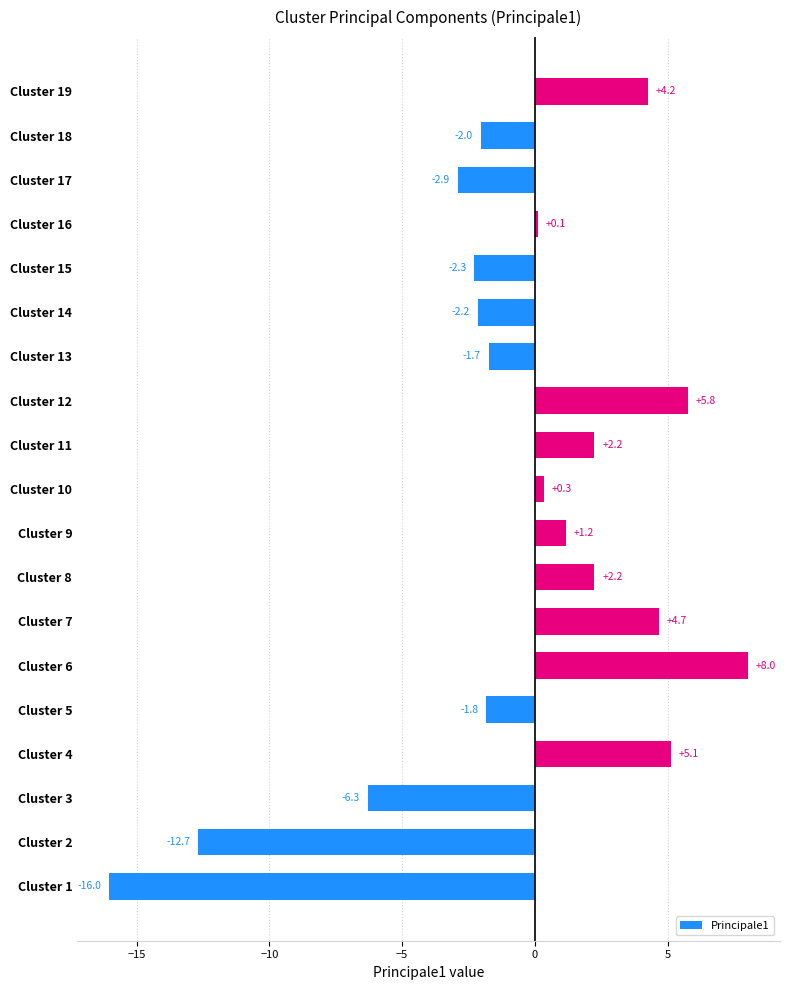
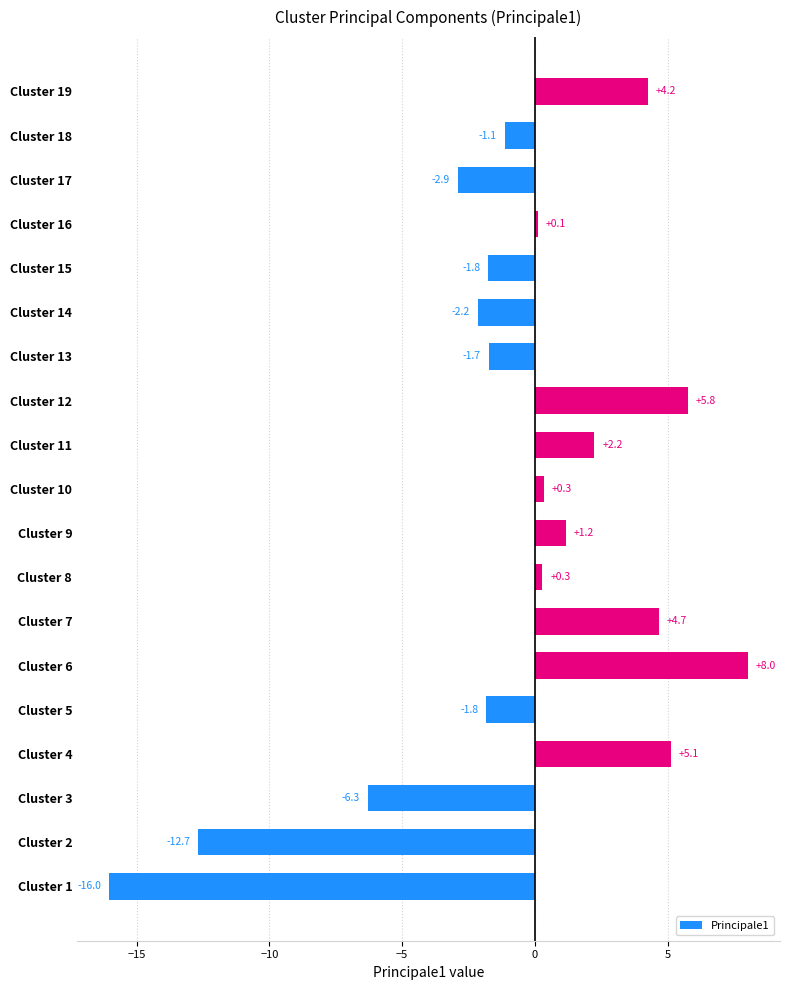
  {
    "Cluster 19": "+4.2",
-   "Cluster 18": "-2.0",
+   "Cluster 18": "-1.1",
    "Cluster 17": "-2.9",
    "Cluster 16": "+0.1",
-   "Cluster 15": "-2.3",
+   "Cluster 15": "-1.8",
    "Cluster 14": "-2.2",
    "Cluster 13": "-1.7",
    "Cluster 12": "+5.8",
    "Cluster 11": "+2.2",
    "Cluster 10": "+0.3",
    "Cluster 9": "+1.2",
-   "Cluster 8": "+2.2",
+   "Cluster 8": "+0.3",
    "Cluster 7": "+4.7",
    "Cluster 6": "+8.0",
    "Cluster 5": "-1.8",
    "Cluster 4": "+5.1",
    "Cluster 3": "-6.3",
    "Cluster 2": "-12.7",
    "Cluster 1": "-16.0"
  }
